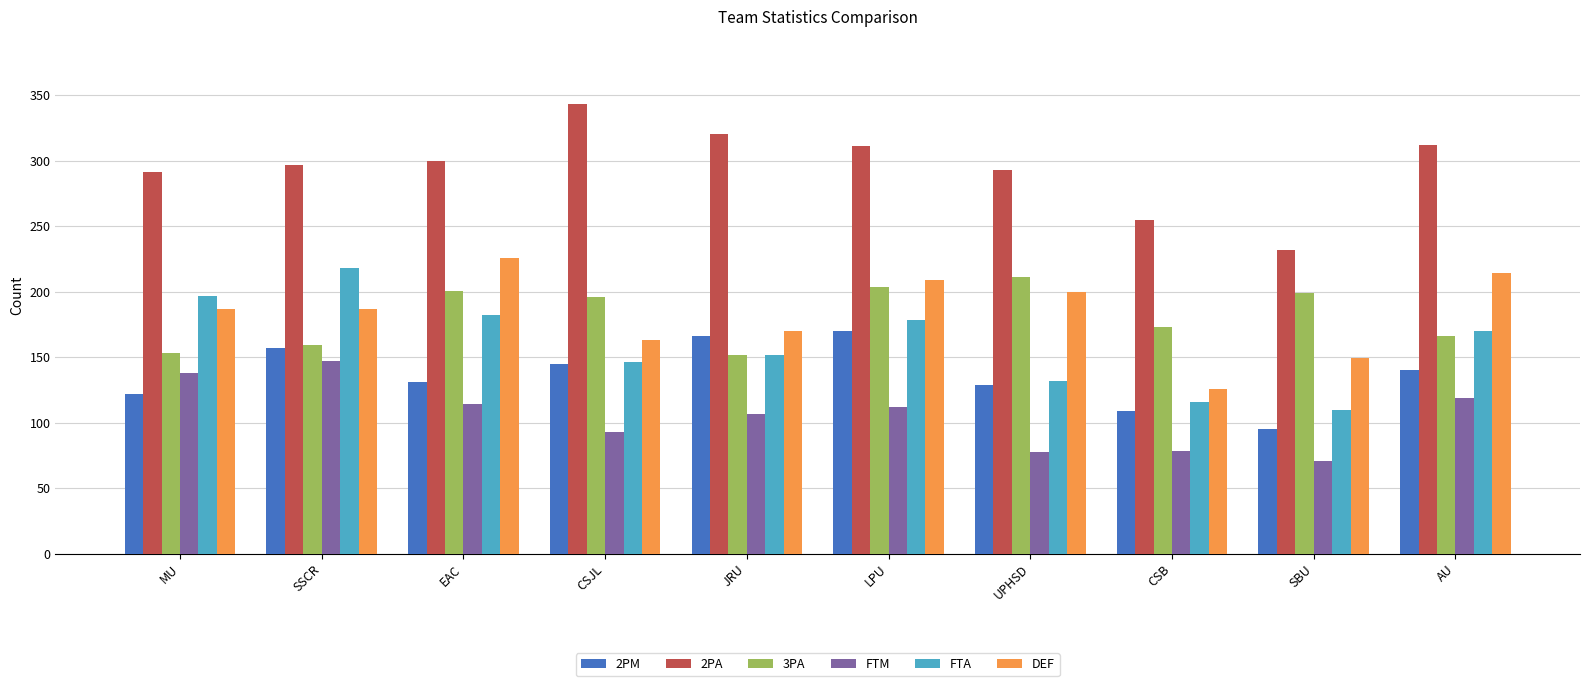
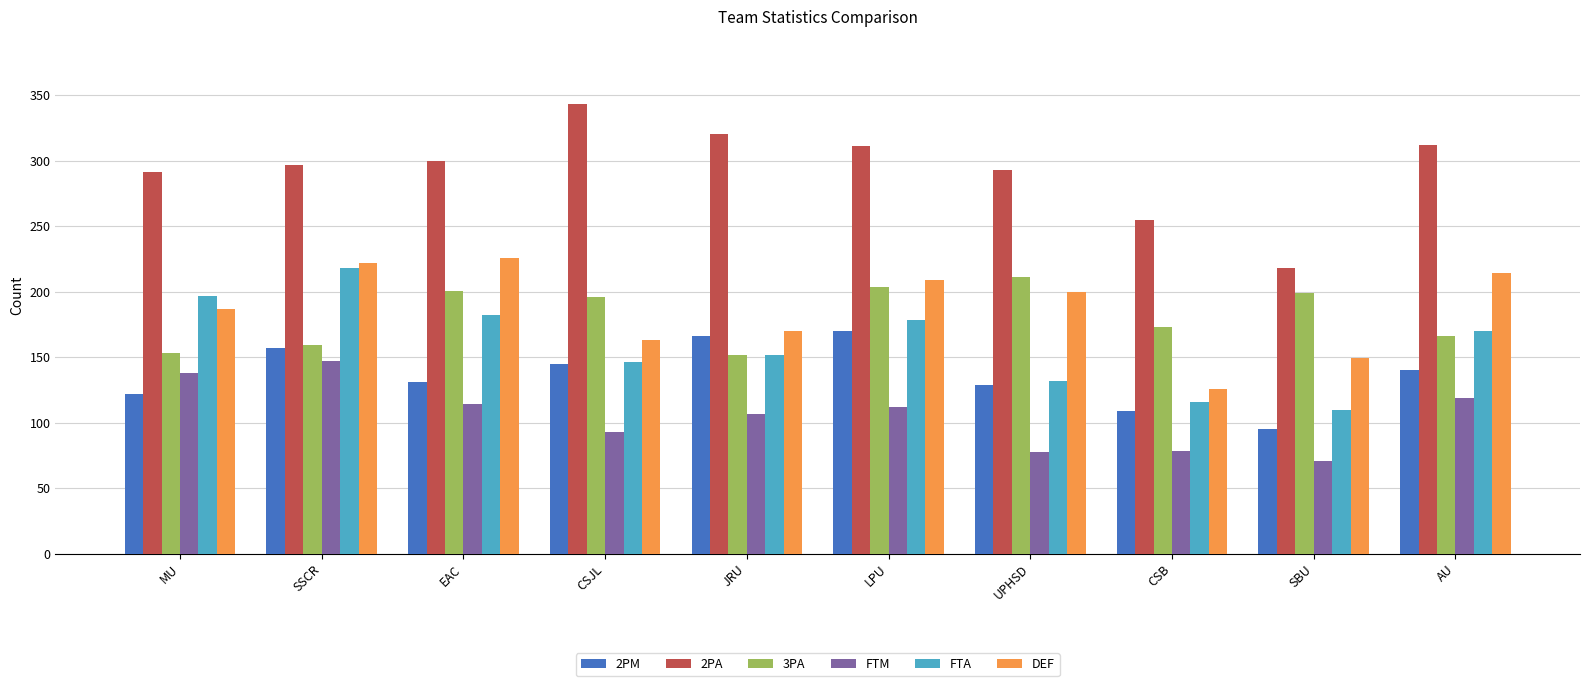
  {
    "2PA": {
      "MU": 291,
      "SSCR": 297,
      "EAC": 300,
      "CSJL": 343,
      "JRU": 320,
      "LPU": 311,
      "UPHSD": 293,
      "CSB": 255,
-     "SBU": 232,
+     "SBU": 218,
      "AU": 312
    },
    "3PA": {
      "MU": 153,
      "SSCR": 159,
      "EAC": 200,
      "CSJL": 196,
      "JRU": 152,
      "LPU": 203,
      "UPHSD": 211,
      "CSB": 173,
      "SBU": 199,
      "AU": 166
    },
    "FTM": {
      "MU": 138,
      "SSCR": 147,
      "EAC": 114,
      "CSJL": 93,
      "JRU": 107,
      "LPU": 112,
      "UPHSD": 78,
      "CSB": 79,
      "SBU": 71,
      "AU": 119
    },
    "DEF": {
      "MU": 187,
-     "SSCR": 186,
+     "SSCR": 222,
      "EAC": 226,
      "CSJL": 163,
      "JRU": 170,
      "LPU": 209,
      "UPHSD": 200,
      "CSB": 126,
      "SBU": 149,
      "AU": 214
    }
  }
